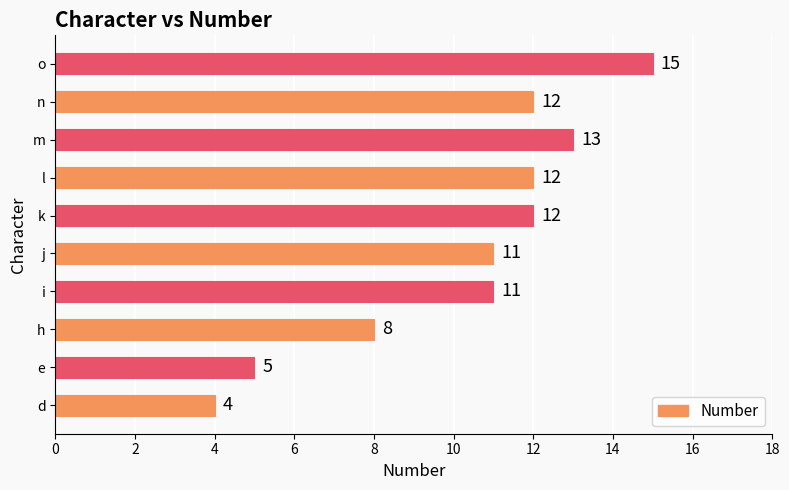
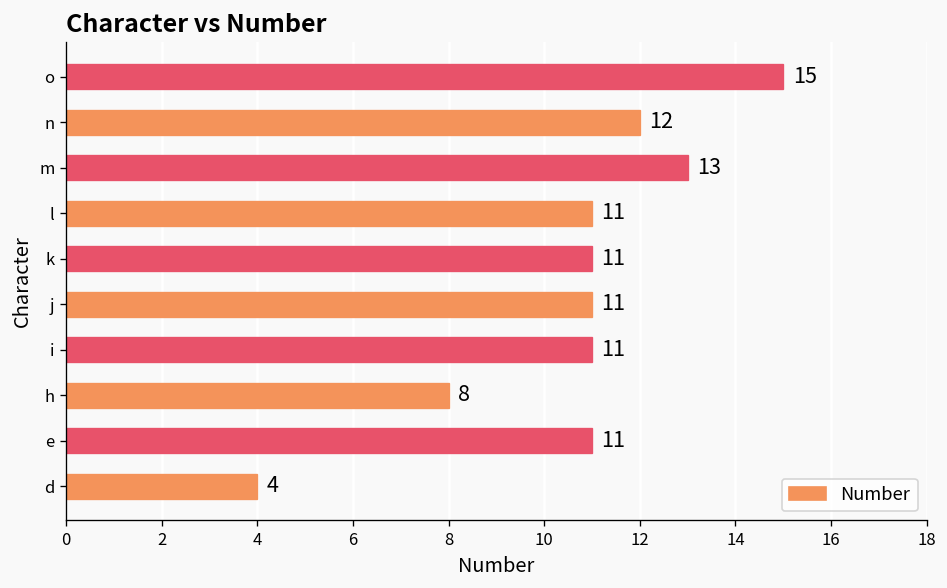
  {
    "o": 15,
    "n": 12,
    "m": 13,
-   "l": 12,
-   "k": 12,
+   "l": 11,
+   "k": 11,
    "j": 11,
    "i": 11,
    "h": 8,
-   "e": 5,
+   "e": 11,
    "d": 4
  }
